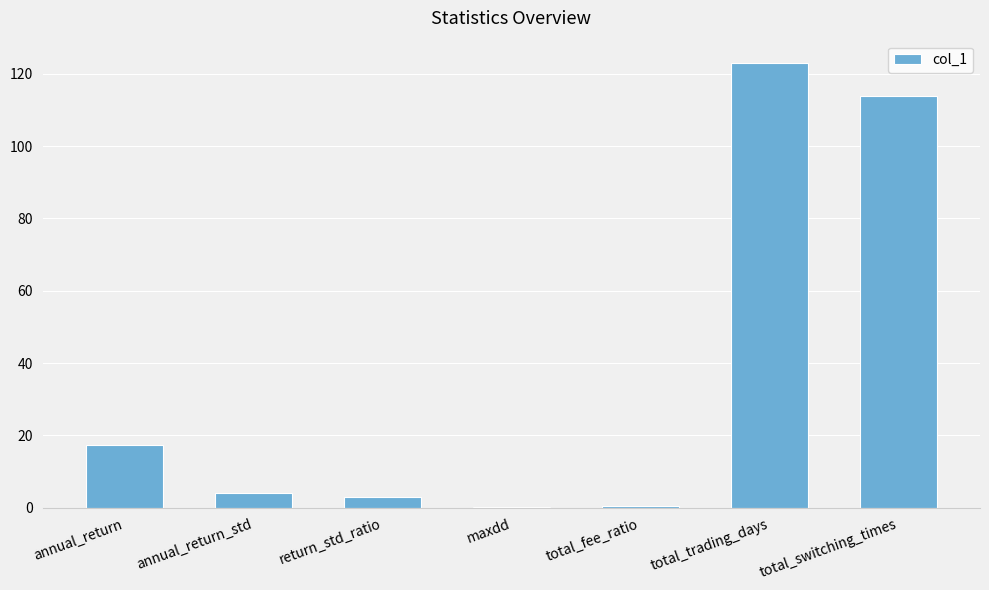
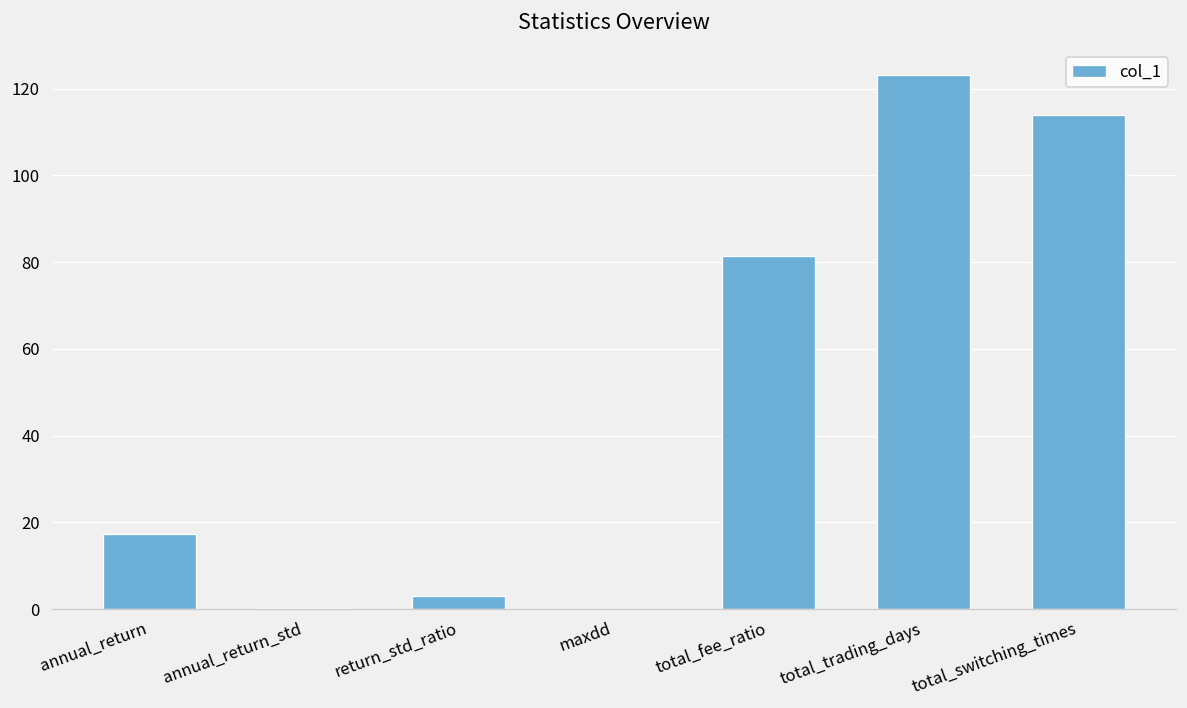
  {
    "annual_return": 17,
-   "annual_return_std": 4,
+   "annual_return_std": 0,
    "return_std_ratio": 3,
-   "total_fee_ratio": 1,
+   "total_fee_ratio": 82,
    "total_trading_days": 123,
    "total_switching_times": 114
  }
